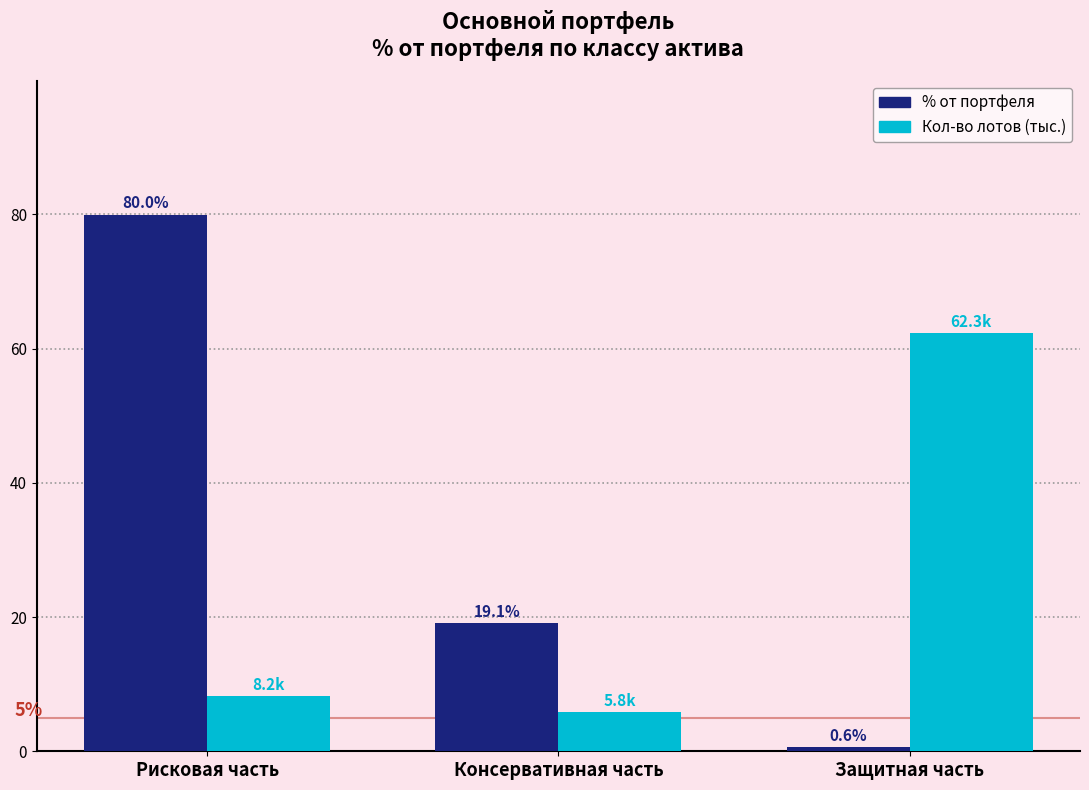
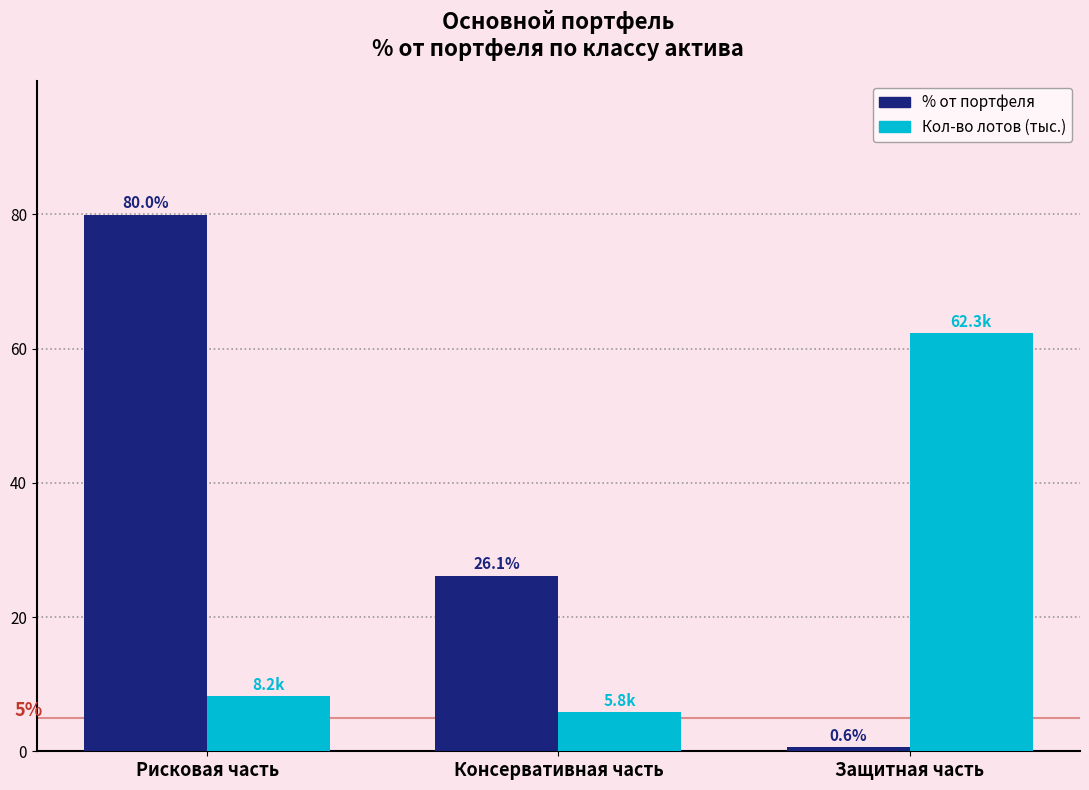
  {
    "% от портфеля": {
      "Рисковая часть": "80.0%",
-     "Консервативная часть": "19.1%",
+     "Консервативная часть": "26.1%",
      "Защитная часть": "0.6%"
    },
    "Кол-во лотов (тыс.)": {
      "Рисковая часть": "8.2k",
      "Консервативная часть": "5.8k",
      "Защитная часть": "62.3k"
    }
  }
